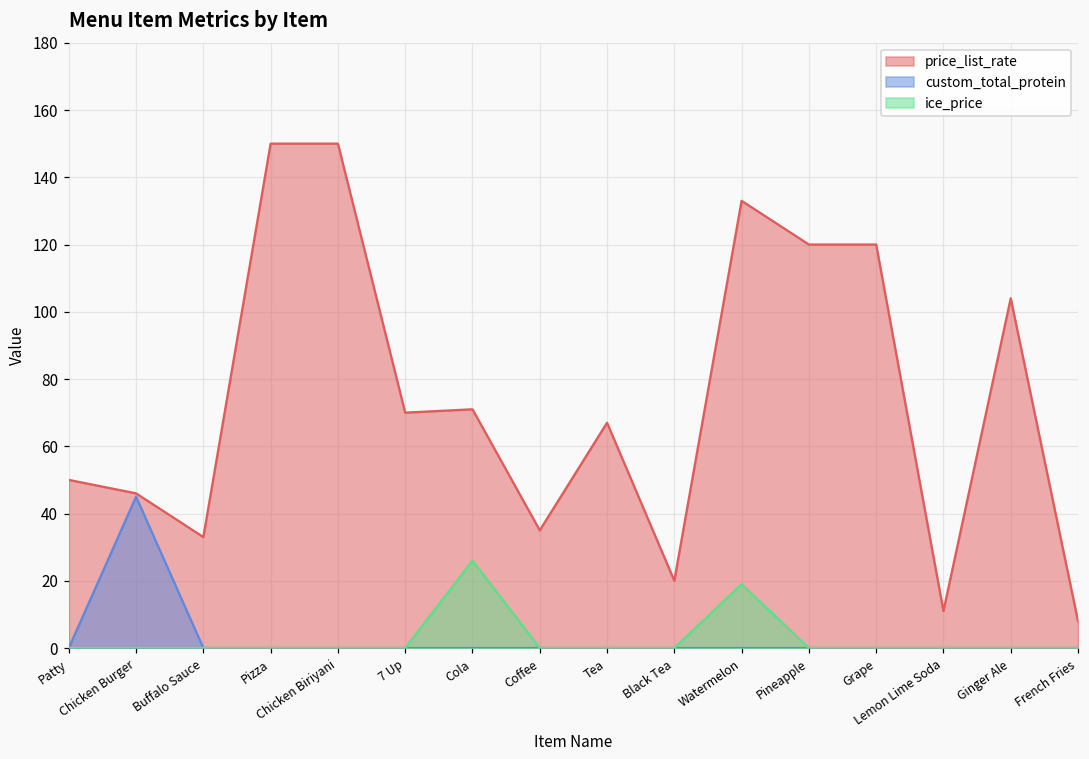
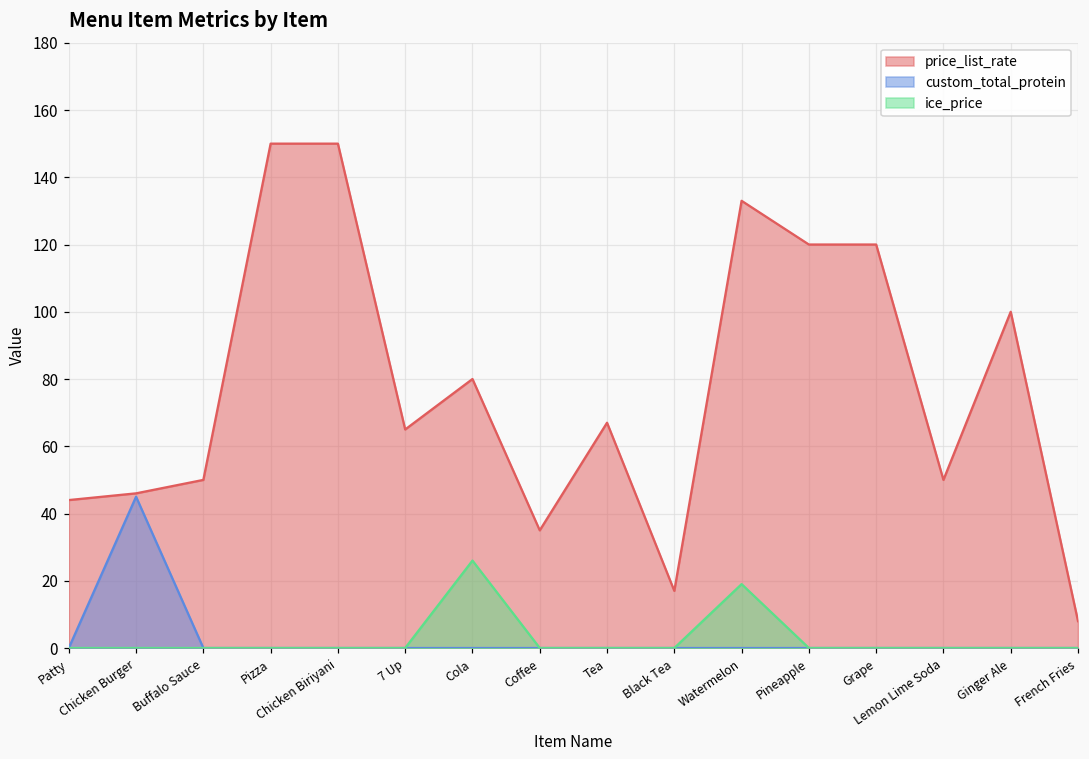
  {
    "price_list_rate": {
-     "Patty": 50,
+     "Patty": 44,
      "Chicken Burger": 46,
-     "Buffalo Sauce": 33,
+     "Buffalo Sauce": 50,
      "Pizza": 150,
      "Chicken Biriyani": 150,
-     "7 Up": 70,
-     "Cola": 71,
+     "7 Up": 65,
+     "Cola": 80,
      "Coffee": 35,
      "Tea": 67,
-     "Black Tea": 20,
+     "Black Tea": 17,
      "Watermelon": 133,
      "Pineapple": 120,
      "Grape": 120,
-     "Lemon Lime Soda": 11,
-     "Ginger Ale": 104,
+     "Lemon Lime Soda": 50,
+     "Ginger Ale": 100,
      "French Fries": 8
    },
    "custom_total_protein": {
      "Chicken Burger": 45,
      "Cola": 0,
      "Watermelon": 0
    },
    "ice_price": {
      "Chicken Burger": 0,
      "Cola": 26,
      "Watermelon": 19
    }
  }
